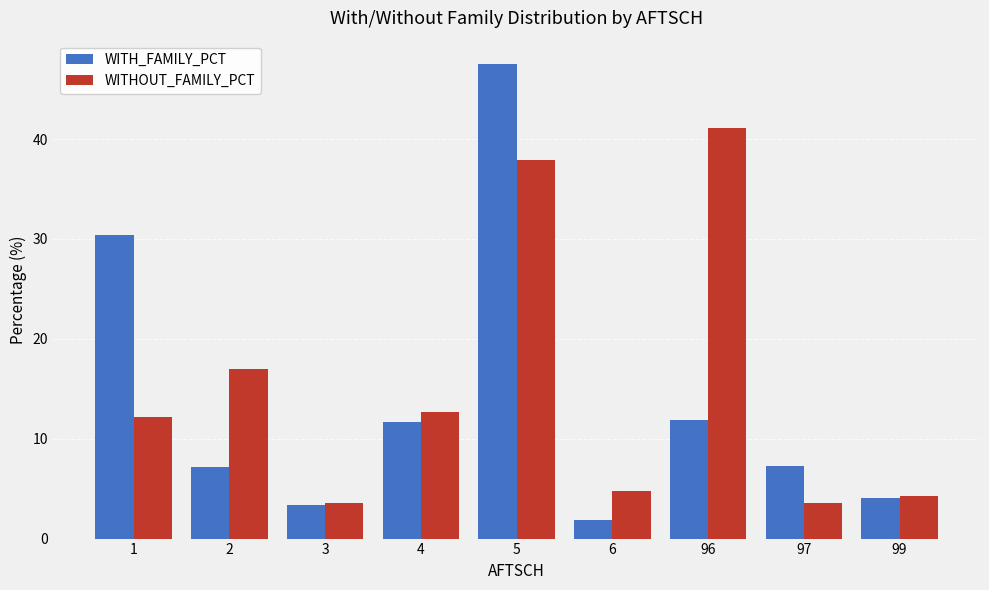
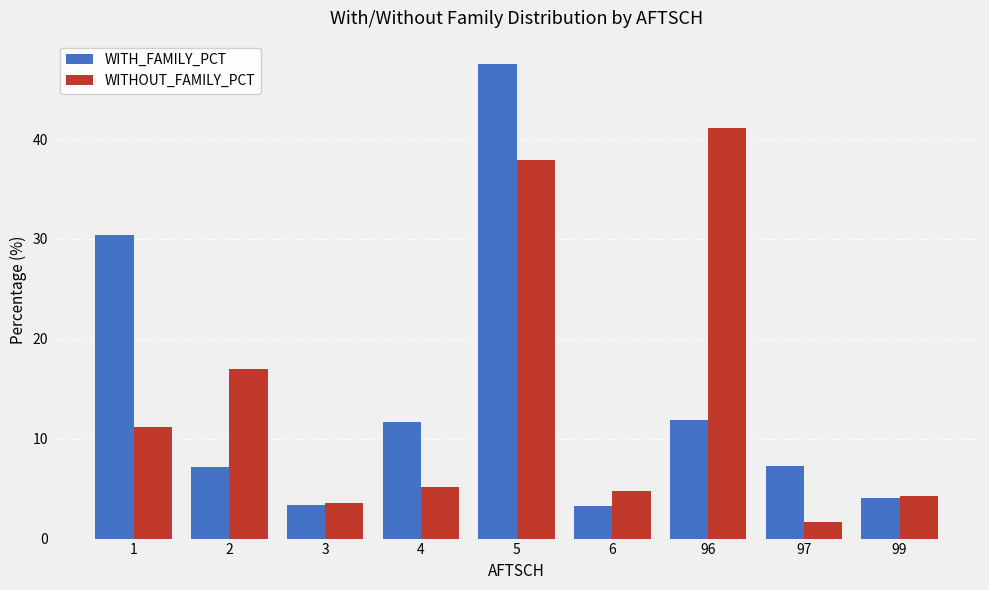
  {
    "WITH_FAMILY_PCT": {
      "1": 30,
      "2": 7,
      "3": 3,
      "4": 12,
      "5": 47,
-     "6": 2,
+     "6": 3,
      "96": 12,
      "97": 7,
      "99": 4
    },
    "WITHOUT_FAMILY_PCT": {
-     "1": 12,
+     "1": 11,
      "2": 17,
      "3": 4,
-     "4": 13,
+     "4": 5,
      "5": 38,
      "6": 5,
      "96": 41,
-     "97": 4,
+     "97": 2,
      "99": 4
    }
  }
